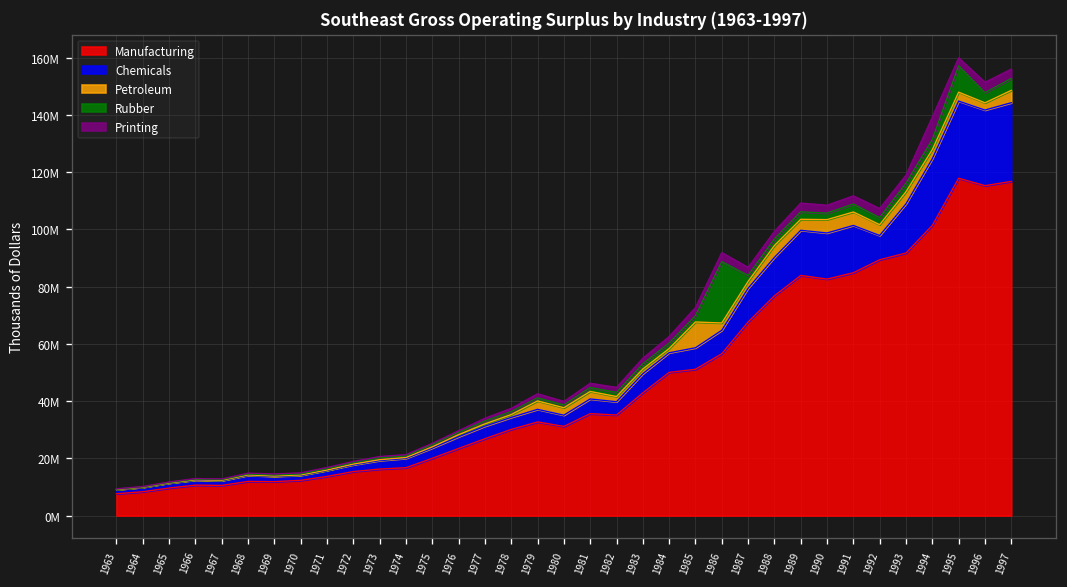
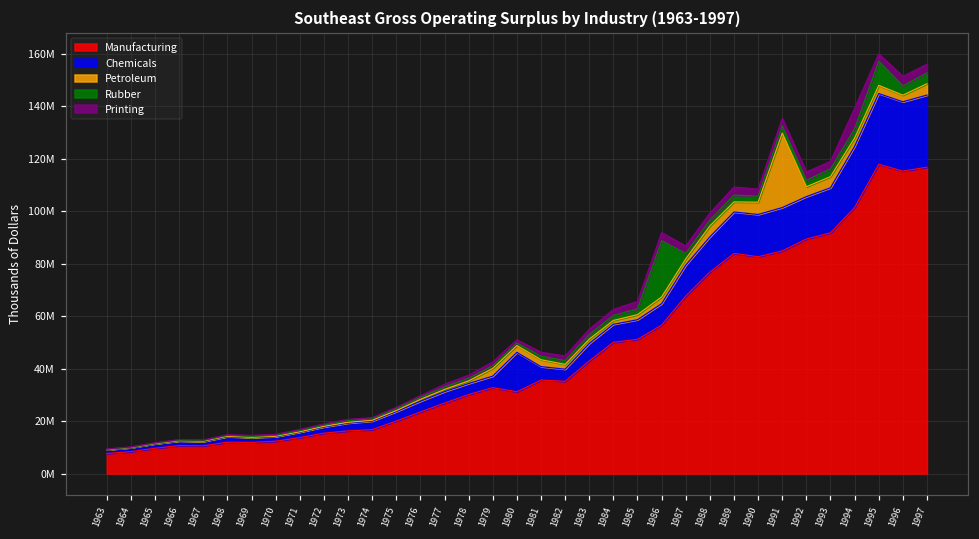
  {
    "Manufacturing": {
      "1963": 8000000,
      "1964": 8000000,
      "1965": 10000000,
      "1966": 11000000,
      "1967": 11000000,
      "1968": 12000000,
      "1969": 12000000,
      "1970": 12000000,
      "1971": 14000000,
      "1972": 15000000,
      "1973": 16000000,
      "1974": 17000000,
      "1975": 20000000,
      "1976": 23000000,
      "1977": 27000000,
      "1978": 30000000,
      "1979": 33000000,
      "1980": 31000000,
      "1981": 36000000,
      "1982": 35000000,
      "1983": 43000000,
      "1984": 50000000,
      "1985": 51000000,
      "1986": 57000000,
      "1987": 68000000,
      "1988": 77000000,
      "1989": 84000000,
      "1990": 83000000,
      "1991": 85000000,
      "1992": 89000000,
      "1993": 92000000,
      "1994": 101000000,
      "1995": 118000000,
      "1996": 115000000,
      "1997": 117000000
    },
    "Chemicals": {
      "1979": 4000000,
-     "1980": 4000000,
+     "1980": 15000000,
      "1981": 5000000,
      "1982": 5000000,
      "1983": 7000000,
      "1984": 7000000,
      "1985": 8000000,
      "1986": 8000000,
      "1987": 12000000,
      "1988": 13000000,
      "1989": 16000000,
      "1990": 16000000,
      "1991": 17000000,
-     "1992": 8000000,
+     "1992": 16000000,
      "1993": 17000000,
      "1994": 23000000,
      "1995": 27000000,
      "1996": 26000000,
      "1997": 28000000
    },
    "Petroleum": {
      "1981": 3000000,
      "1982": 2000000,
      "1983": 2000000,
      "1984": 1000000,
-     "1985": 9000000,
+     "1985": 2000000,
      "1986": 3000000,
      "1987": 2000000,
      "1988": 4000000,
      "1989": 4000000,
      "1990": 5000000,
-     "1991": 5000000,
+     "1991": 28000000,
      "1992": 4000000,
      "1993": 4000000,
      "1994": 3000000,
      "1995": 3000000,
      "1996": 3000000,
      "1997": 4000000
    },
    "Rubber": {
      "1981": 1000000,
      "1982": 1000000,
      "1983": 2000000,
      "1984": 2000000,
      "1985": 2000000,
      "1986": 21000000,
      "1987": 2000000,
      "1988": 2000000,
      "1989": 3000000,
      "1990": 2000000,
      "1991": 3000000,
      "1992": 2000000,
      "1993": 3000000,
      "1994": 4000000,
      "1995": 9000000,
      "1996": 4000000,
      "1997": 4000000
    },
    "Printing": {
      "1978": 1000000,
      "1979": 1000000,
      "1980": 1000000,
      "1981": 1000000,
      "1982": 2000000,
      "1983": 2000000,
      "1984": 2000000,
      "1985": 3000000,
      "1986": 3000000,
      "1987": 3000000,
      "1988": 3000000,
      "1989": 3000000,
      "1990": 3000000,
      "1991": 3000000,
      "1992": 3000000,
      "1993": 3000000,
      "1994": 8000000,
      "1995": 3000000,
      "1996": 4000000,
      "1997": 3000000
    }
  }
